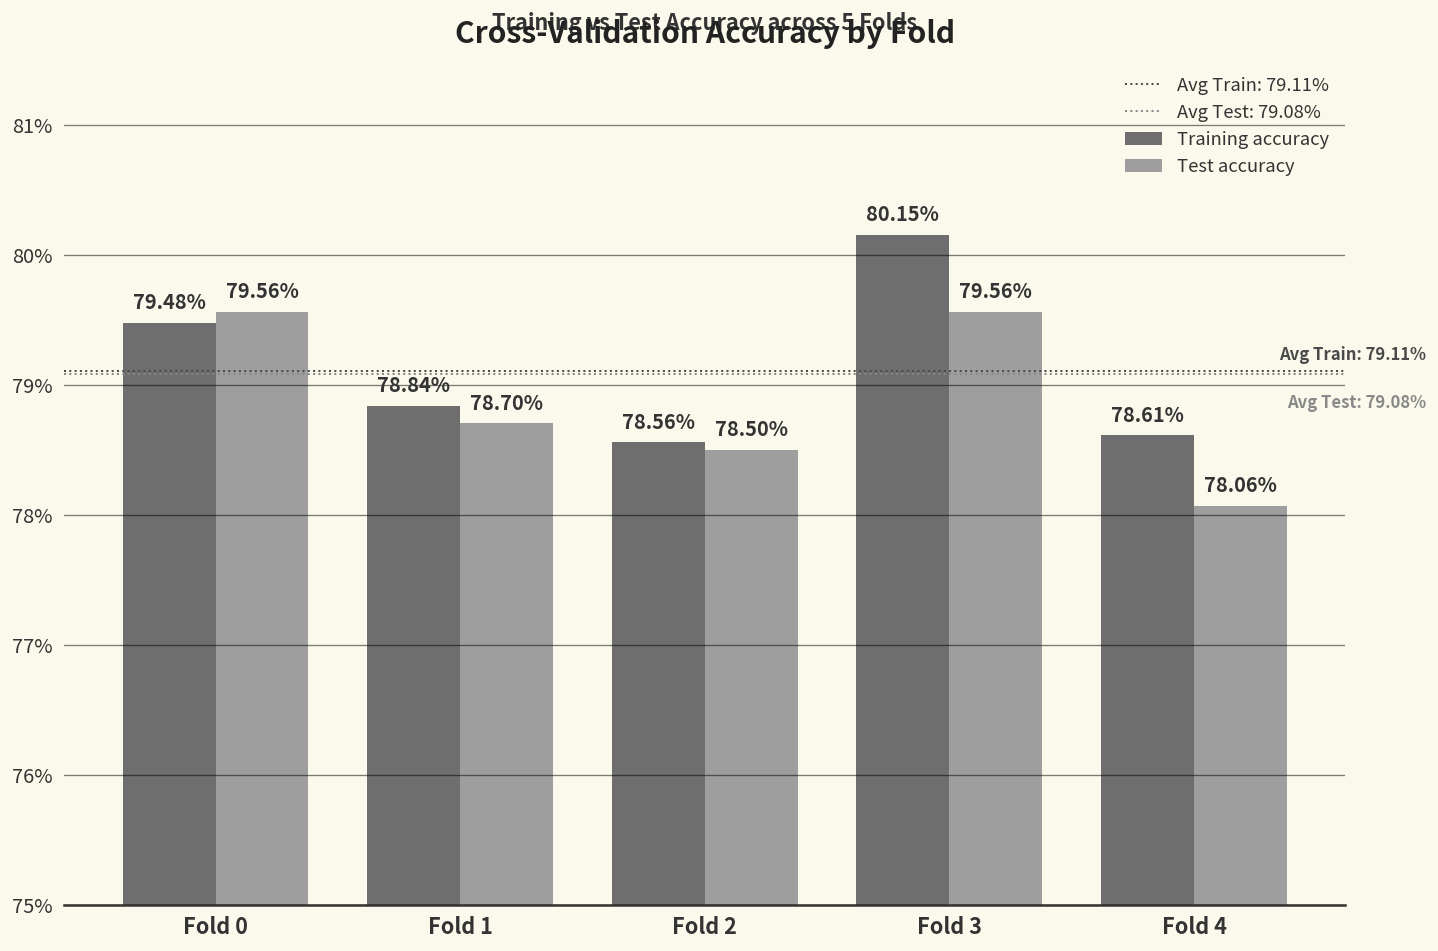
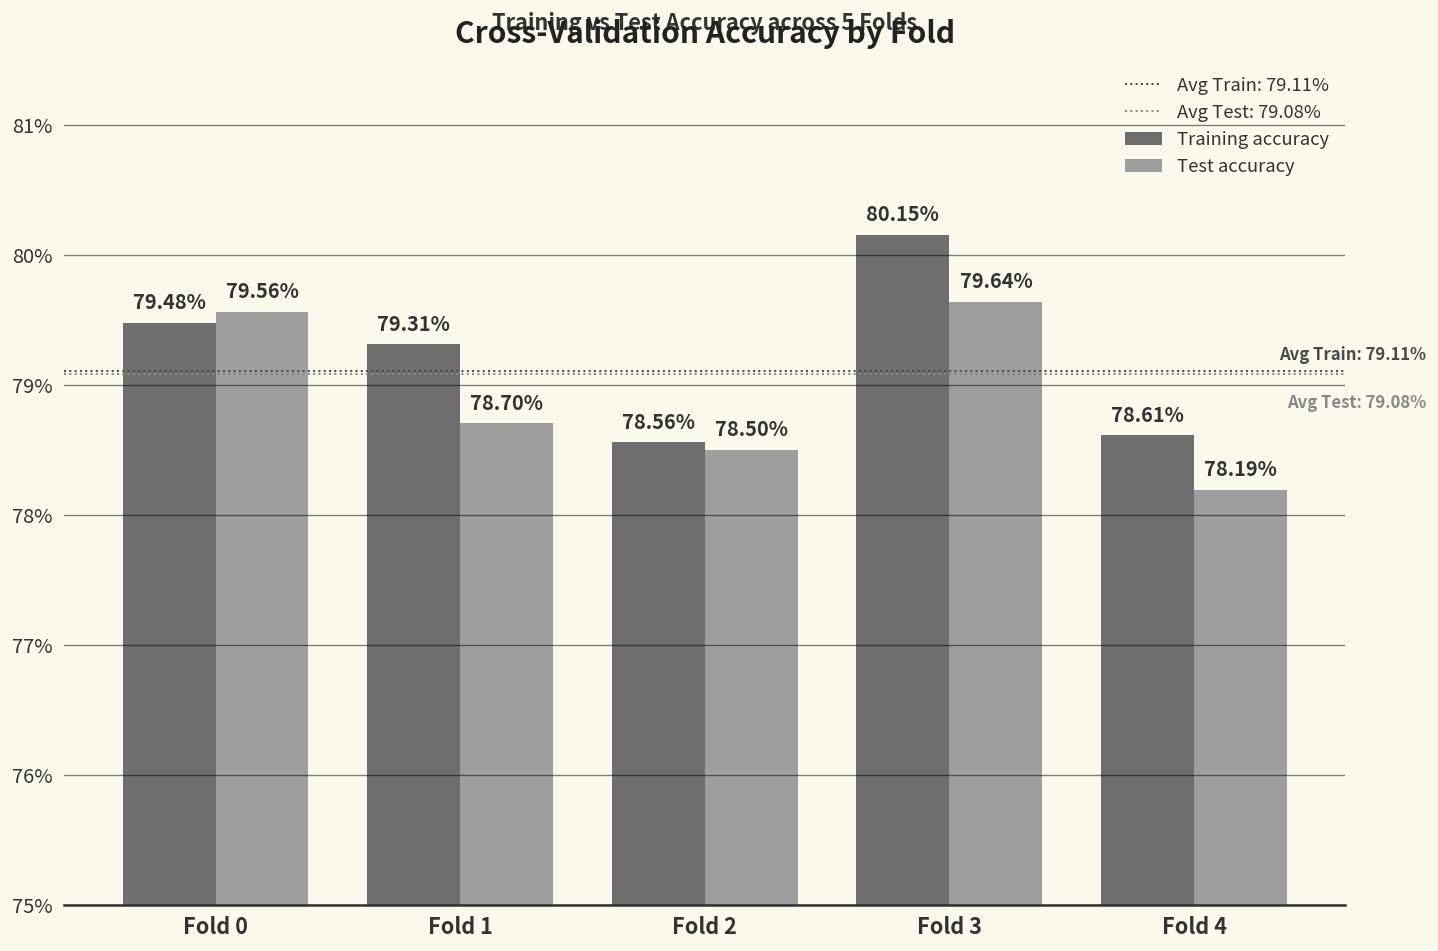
  {
    "Training accuracy": {
      "Fold 0": "79.48%",
-     "Fold 1": "78.84%",
+     "Fold 1": "79.31%",
      "Fold 2": "78.56%",
      "Fold 3": "80.15%",
      "Fold 4": "78.61%"
    },
    "Test accuracy": {
      "Fold 0": "79.56%",
      "Fold 1": "78.70%",
      "Fold 2": "78.50%",
-     "Fold 3": "79.56%",
-     "Fold 4": "78.06%"
+     "Fold 3": "79.64%",
+     "Fold 4": "78.19%"
    }
  }
